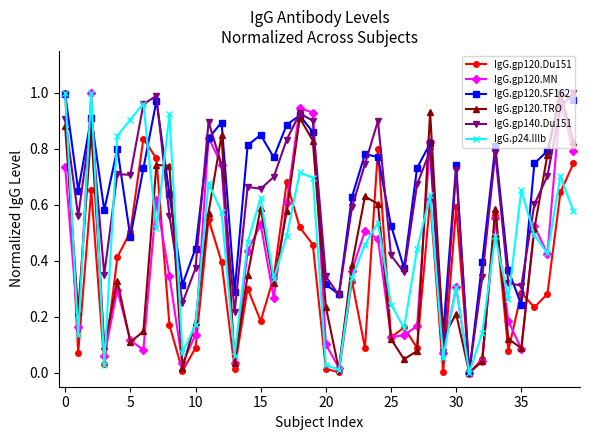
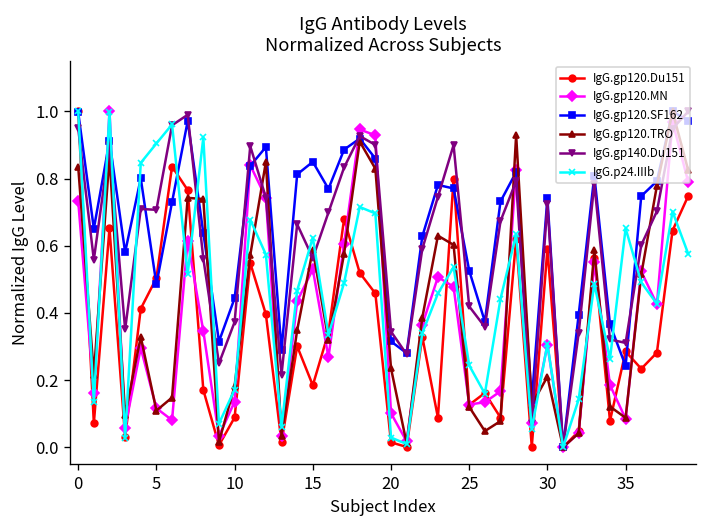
  {
    "IgG.gp120.Du151": {
      "5": 0.50,
      "10": 0.09,
      "15": 0.18,
      "20": 0.01,
      "30": 0.59,
      "35": 0.29
    },
    "IgG.gp120.MN": {
      "0": 0.73,
      "10": 0.14,
      "15": 0.53,
      "20": 0.10
    },
    "IgG.gp120.SF162": {
      "5": 0.49,
      "10": 0.44,
      "15": 0.85,
      "20": 0.32,
      "25": 0.53,
      "30": 0.74,
      "35": 0.24
    },
    "IgG.gp120.TRO": {
-     "0": 0.88,
+     "0": 0.84,
      "10": 0.18,
      "15": 0.59,
      "20": 0.24,
      "30": 0.21
    },
    "IgG.gp140.Du151": {
-     "0": 0.91,
+     "0": 0.95,
      "5": 0.71,
      "10": 0.37,
-     "15": 0.66,
+     "15": 0.56,
      "20": 0.34,
      "25": 0.42,
      "30": 0.73,
      "35": 0.31
    },
    "IgG.p24.IIIb": {
      "5": 0.90,
      "10": 0.17,
      "15": 0.62,
      "20": 0.03,
      "25": 0.24,
      "35": 0.65
    }
  }
